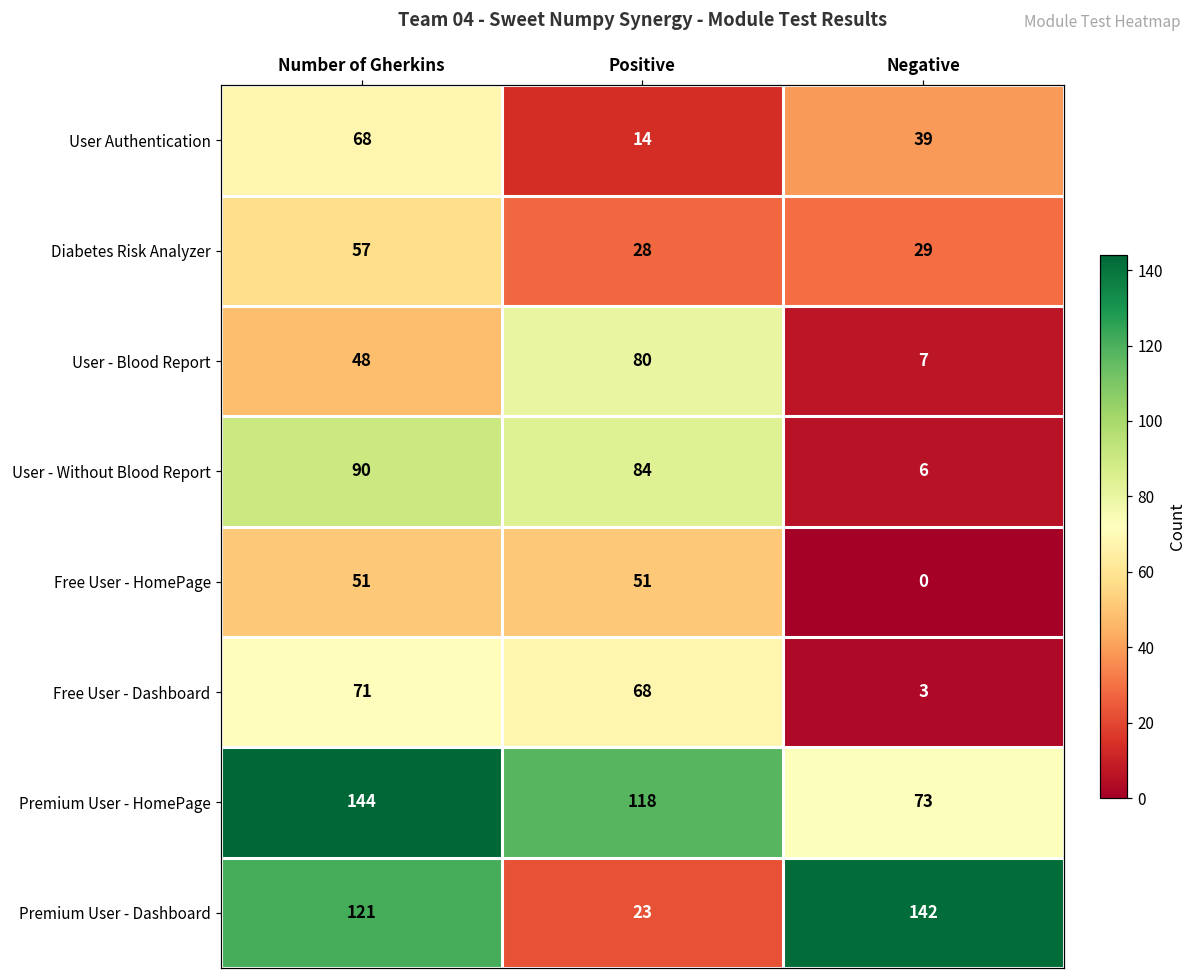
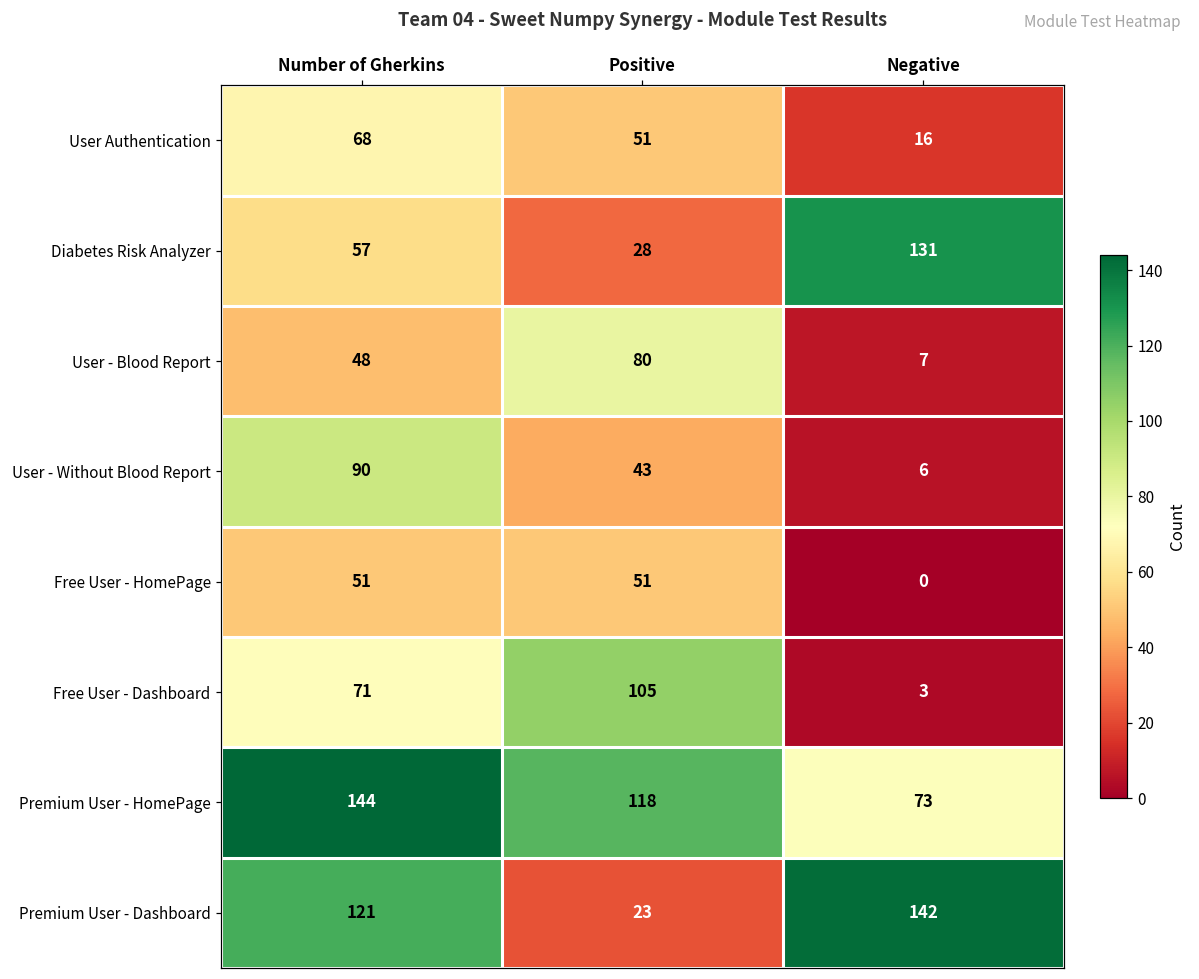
  {
    "User Authentication": {
      "Number of Gherkins": 68,
-     "Positive": 14,
-     "Negative": 39
+     "Positive": 51,
+     "Negative": 16
    },
    "Diabetes Risk Analyzer": {
      "Number of Gherkins": 57,
      "Positive": 28,
-     "Negative": 29
+     "Negative": 131
    },
    "User - Blood Report": {
      "Number of Gherkins": 48,
      "Positive": 80,
      "Negative": 7
    },
    "User - Without Blood Report": {
      "Number of Gherkins": 90,
-     "Positive": 84,
+     "Positive": 43,
      "Negative": 6
    },
    "Free User - HomePage": {
      "Number of Gherkins": 51,
      "Positive": 51,
      "Negative": 0
    },
    "Free User - Dashboard": {
      "Number of Gherkins": 71,
-     "Positive": 68,
+     "Positive": 105,
      "Negative": 3
    },
    "Premium User - HomePage": {
      "Number of Gherkins": 144,
      "Positive": 118,
      "Negative": 73
    },
    "Premium User - Dashboard": {
      "Number of Gherkins": 121,
      "Positive": 23,
      "Negative": 142
    }
  }
